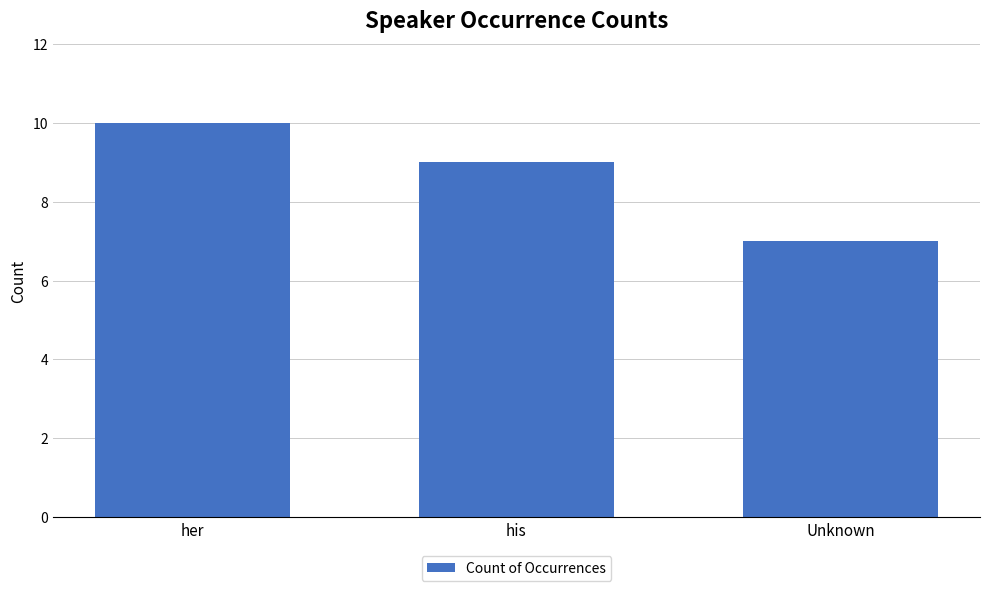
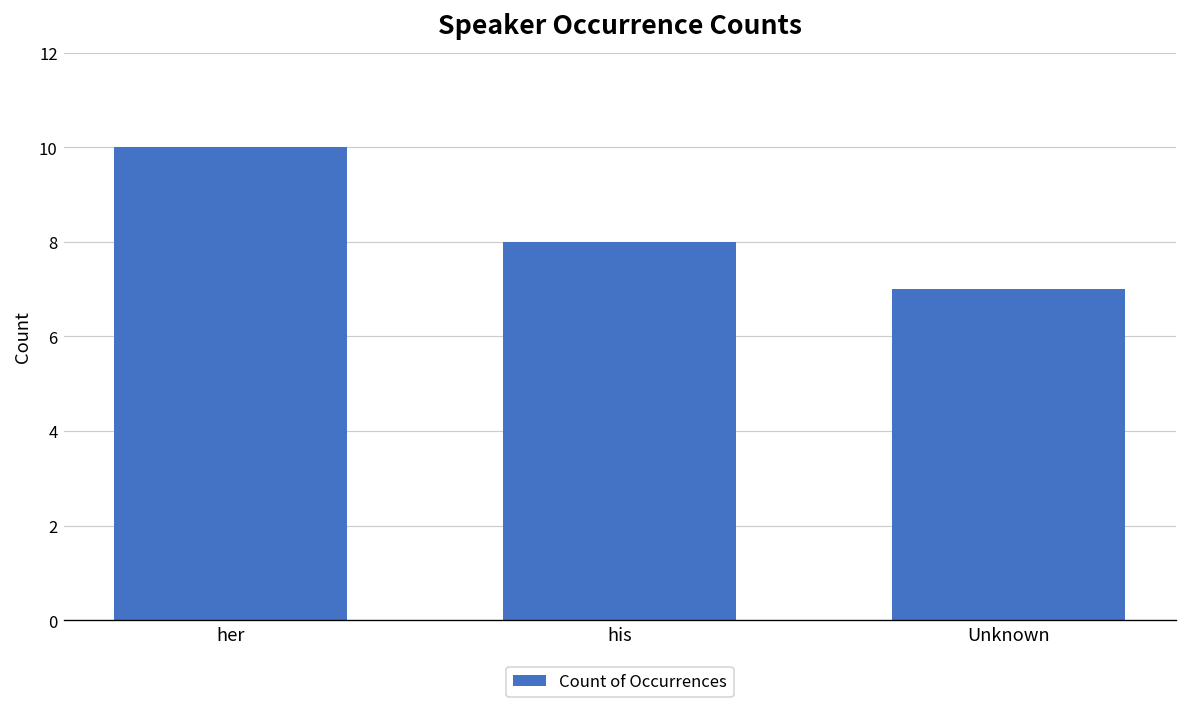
  {
    "her": 10,
-   "his": 9,
+   "his": 8,
    "Unknown": 7
  }
